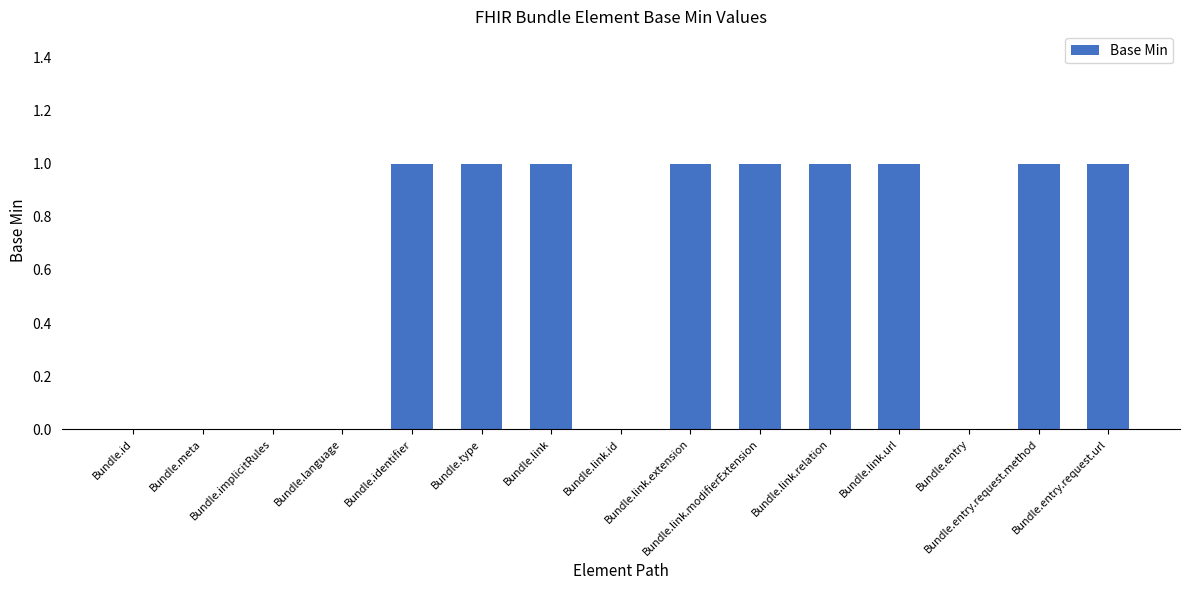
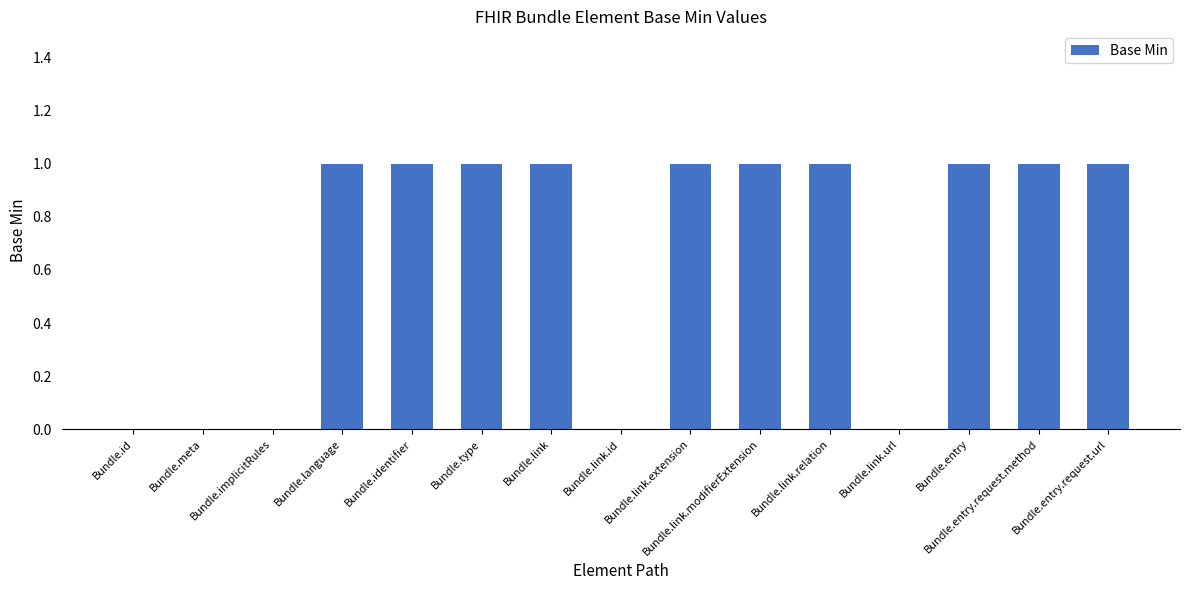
  {
    "Bundle.id": 0,
    "Bundle.meta": 0,
    "Bundle.implicitRules": 0,
-   "Bundle.language": 0,
+   "Bundle.language": 1,
    "Bundle.identifier": 1,
    "Bundle.type": 1,
    "Bundle.link": 1,
    "Bundle.link.id": 0,
    "Bundle.link.extension": 1,
    "Bundle.link.modifierExtension": 1,
    "Bundle.link.relation": 1,
-   "Bundle.link.url": 1,
-   "Bundle.entry": 0,
+   "Bundle.link.url": 0,
+   "Bundle.entry": 1,
    "Bundle.entry.request.method": 1,
    "Bundle.entry.request.url": 1
  }
